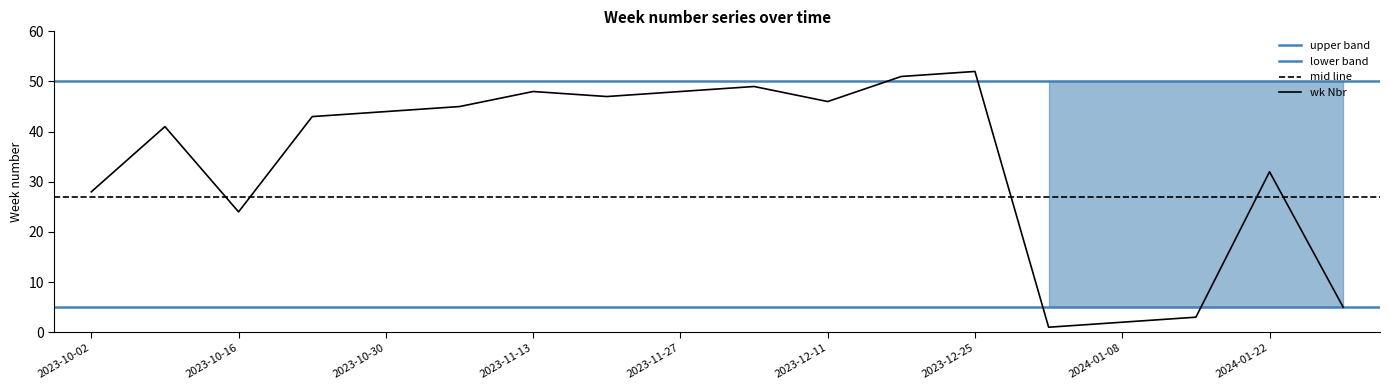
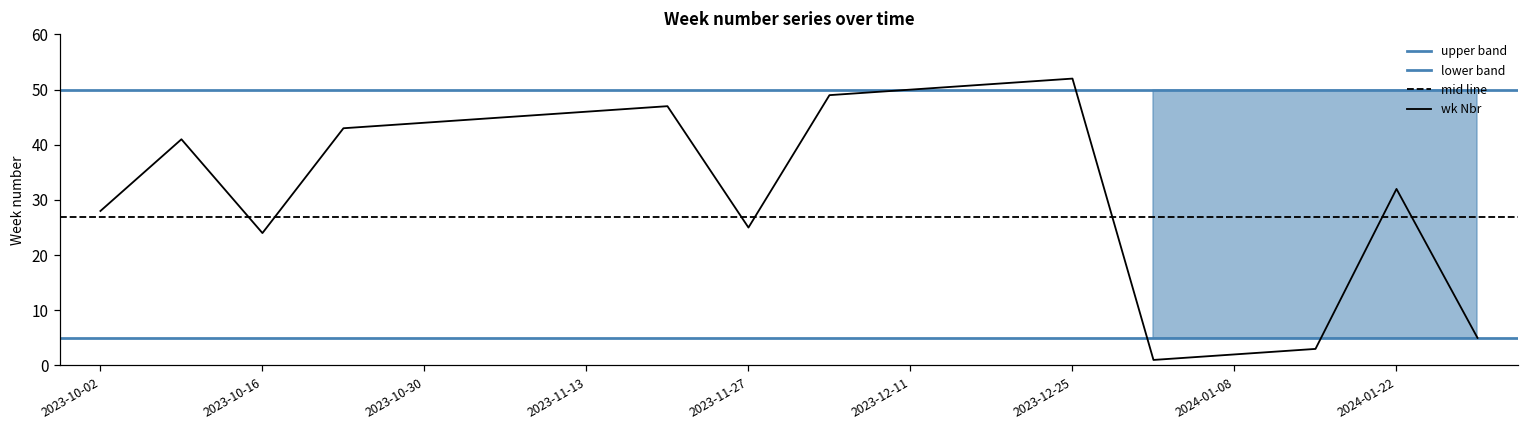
  {
    "wk Nbr": {
      "2023-10-02": 28,
      "2023-10-16": 24,
      "2023-10-30": 44,
-     "2023-11-13": 48,
-     "2023-11-27": 48,
-     "2023-12-11": 46,
+     "2023-11-13": 46,
+     "2023-11-27": 25,
+     "2023-12-11": 50,
      "2023-12-25": 52,
      "2024-01-08": 2,
      "2024-01-22": 32
    }
  }
